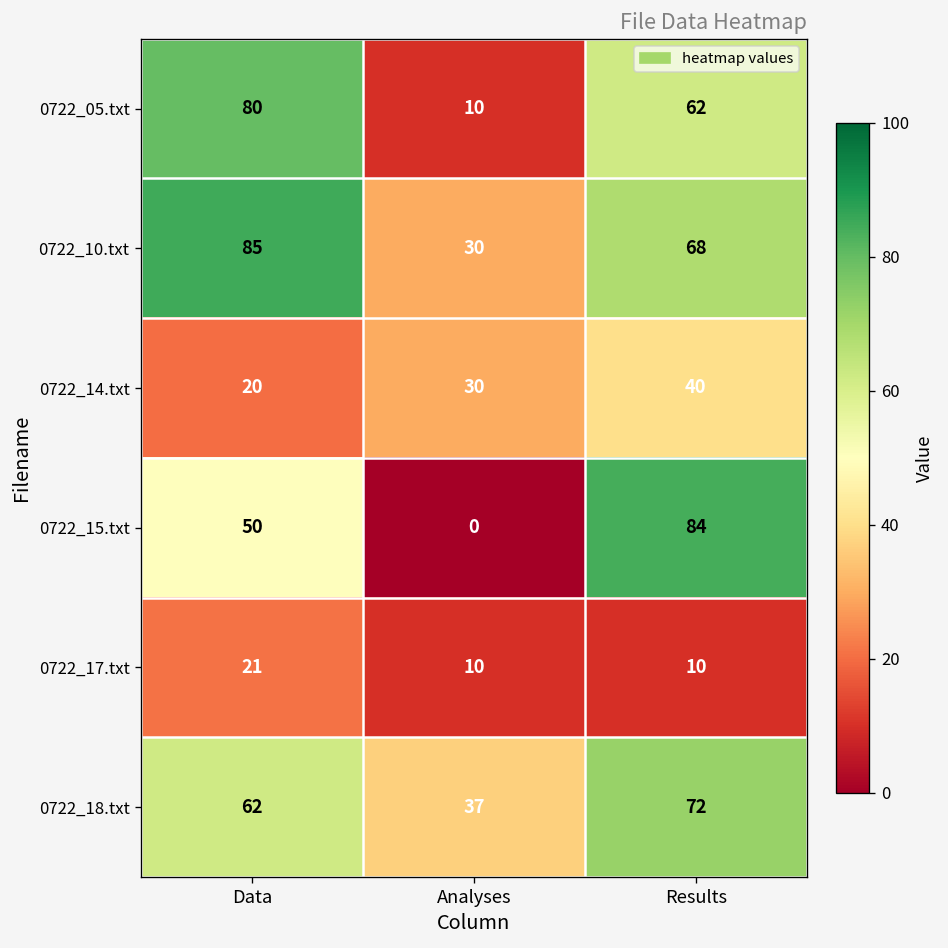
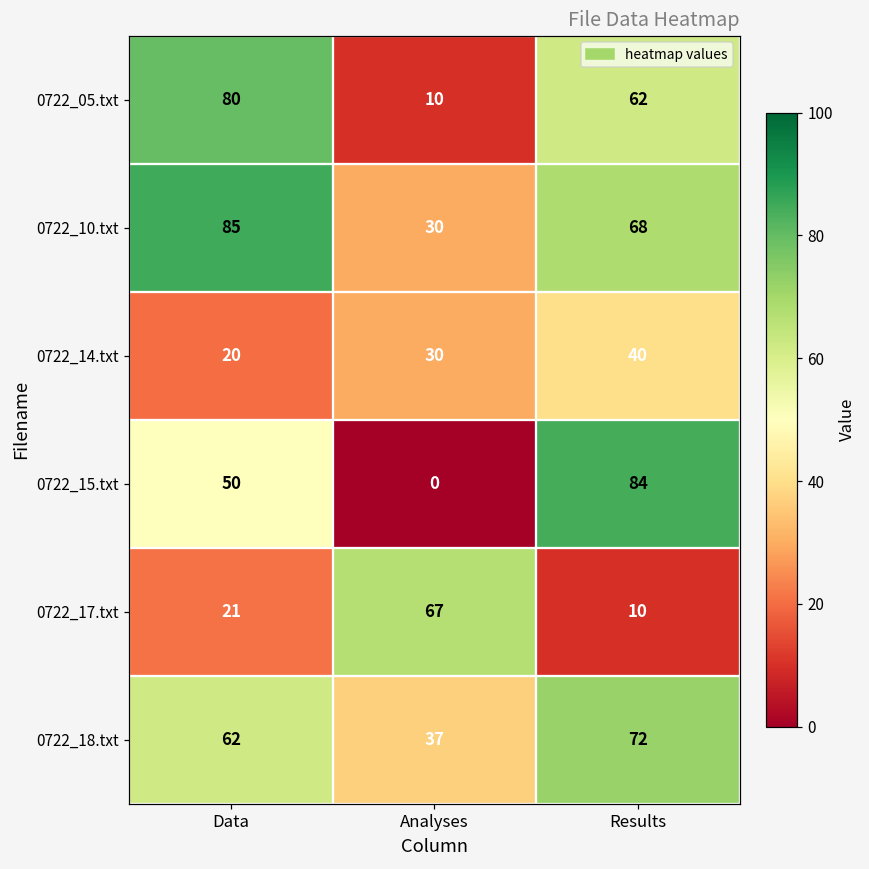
  {
    "0722_05.txt": {
      "Data": 80,
      "Analyses": 10,
      "Results": 62
    },
    "0722_10.txt": {
      "Data": 85,
      "Analyses": 30,
      "Results": 68
    },
    "0722_14.txt": {
      "Data": 20,
      "Analyses": 30,
      "Results": 40
    },
    "0722_15.txt": {
      "Data": 50,
      "Analyses": 0,
      "Results": 84
    },
    "0722_17.txt": {
      "Data": 21,
-     "Analyses": 10,
+     "Analyses": 67,
      "Results": 10
    },
    "0722_18.txt": {
      "Data": 62,
      "Analyses": 37,
      "Results": 72
    }
  }
